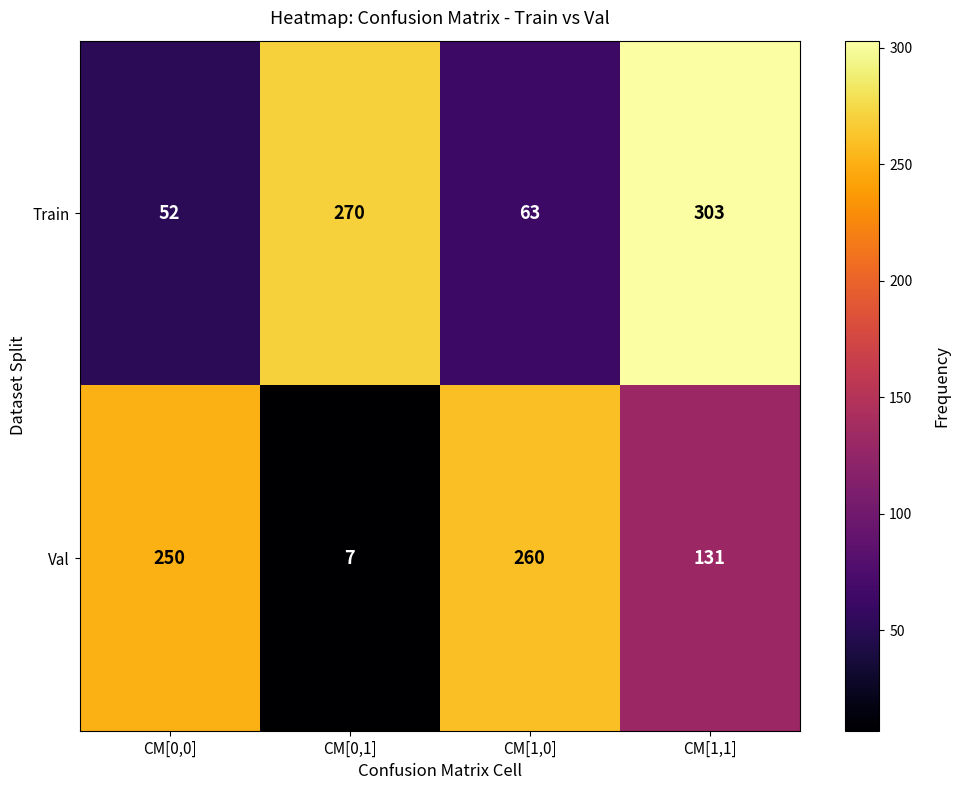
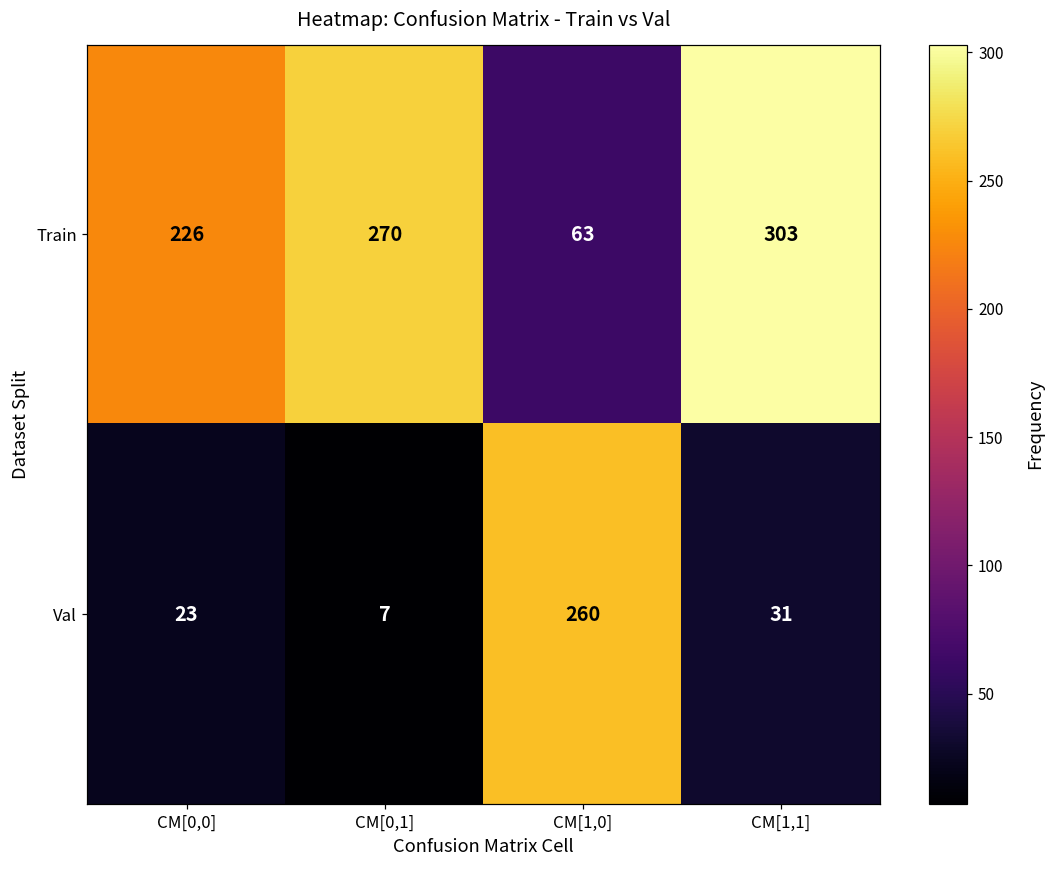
  {
    "Train": {
-     "CM[0,0]": 52,
+     "CM[0,0]": 226,
      "CM[0,1]": 270,
      "CM[1,0]": 63,
      "CM[1,1]": 303
    },
    "Val": {
-     "CM[0,0]": 250,
+     "CM[0,0]": 23,
      "CM[0,1]": 7,
      "CM[1,0]": 260,
-     "CM[1,1]": 131
+     "CM[1,1]": 31
    }
  }
